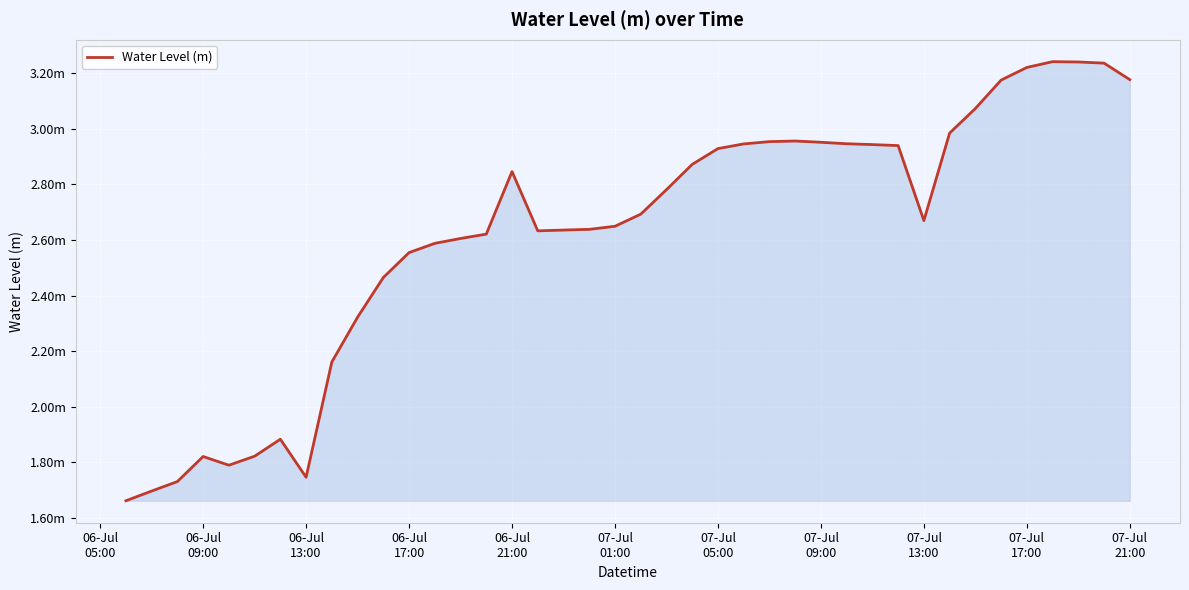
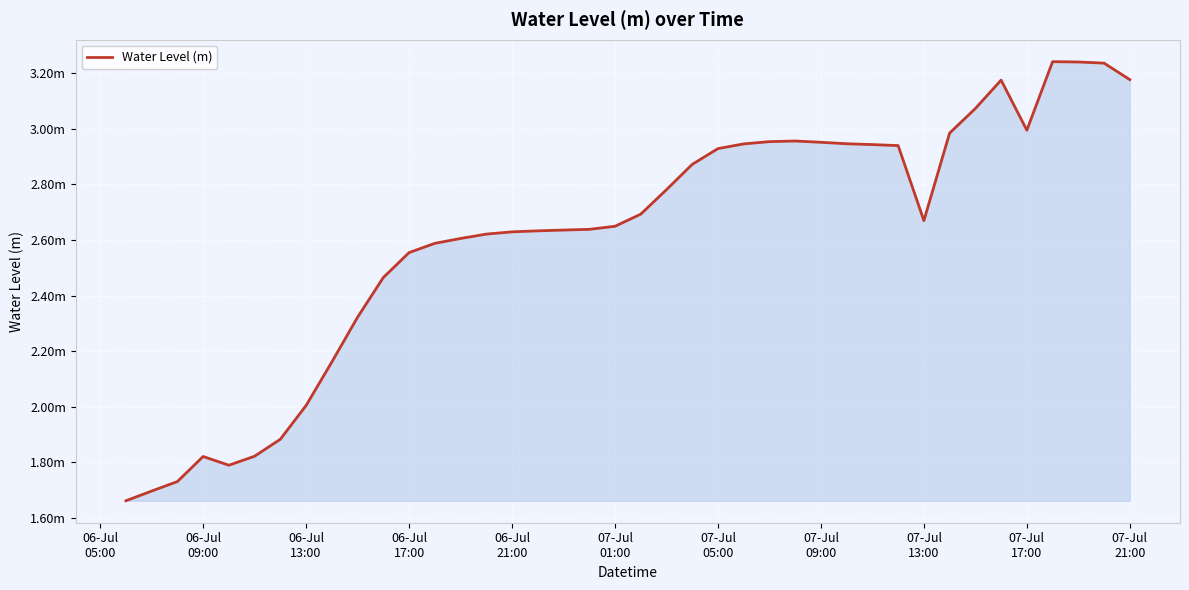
  {
    "06-Jul 09:00": "1.82m",
-   "06-Jul 13:00": "1.75m",
+   "06-Jul 13:00": "2.00m",
    "06-Jul 17:00": "2.55m",
-   "06-Jul 21:00": "2.85m",
+   "06-Jul 21:00": "2.63m",
    "07-Jul 01:00": "2.65m",
    "07-Jul 05:00": "2.93m",
    "07-Jul 09:00": "2.95m",
    "07-Jul 13:00": "2.67m",
-   "07-Jul 17:00": "3.22m",
+   "07-Jul 17:00": "2.99m",
    "07-Jul 21:00": "3.18m"
  }
